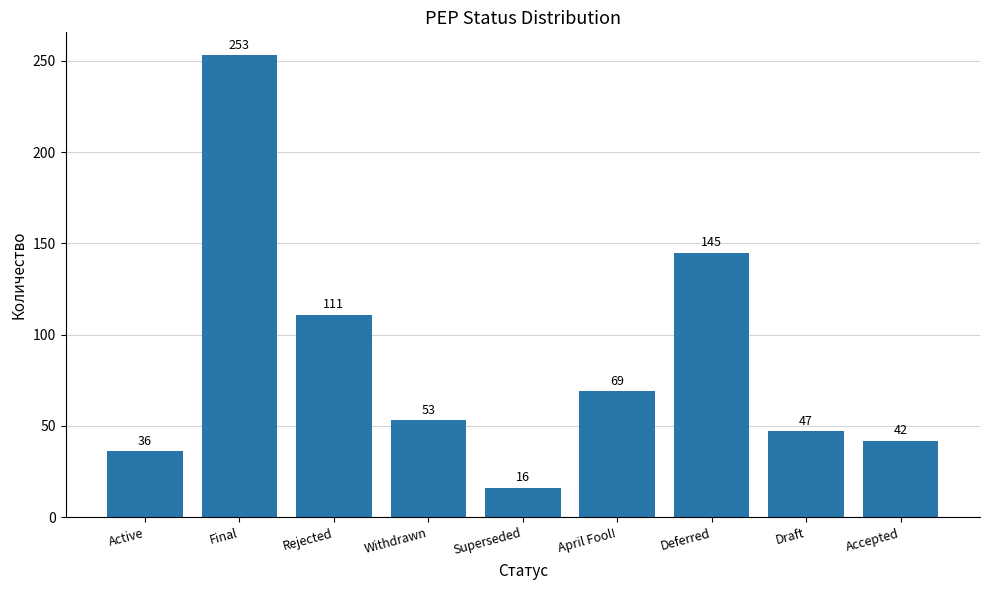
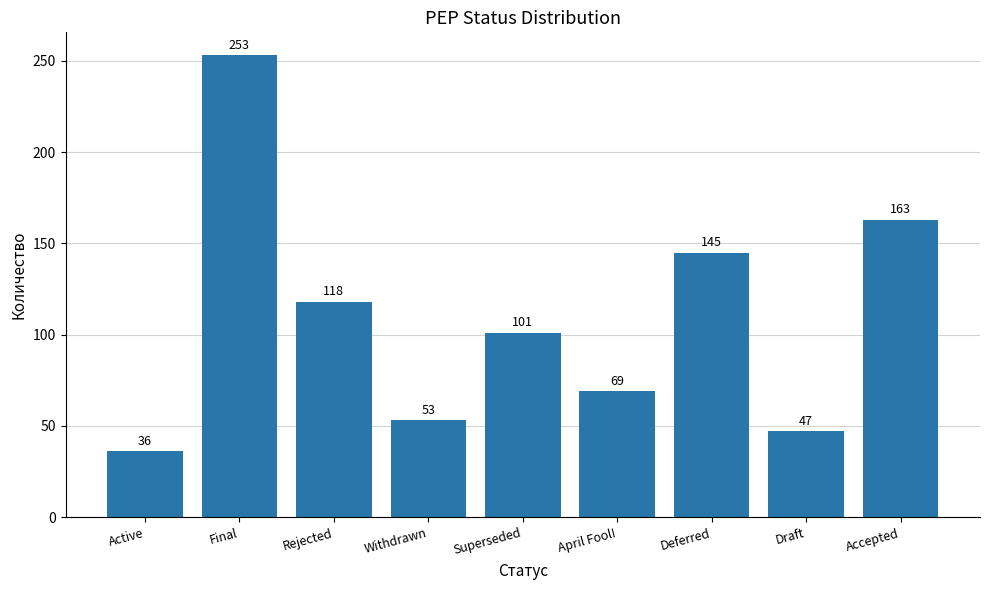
  {
    "Active": 36,
    "Final": 253,
-   "Rejected": 111,
+   "Rejected": 118,
    "Withdrawn": 53,
-   "Superseded": 16,
+   "Superseded": 101,
    "April Fool!": 69,
    "Deferred": 145,
    "Draft": 47,
-   "Accepted": 42
+   "Accepted": 163
  }
